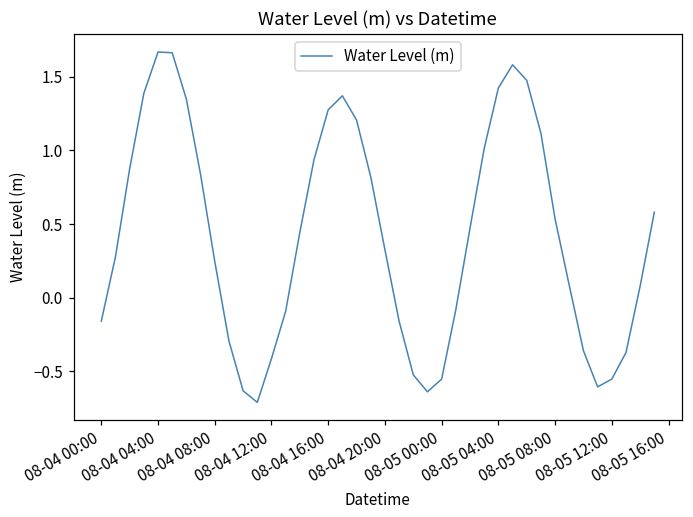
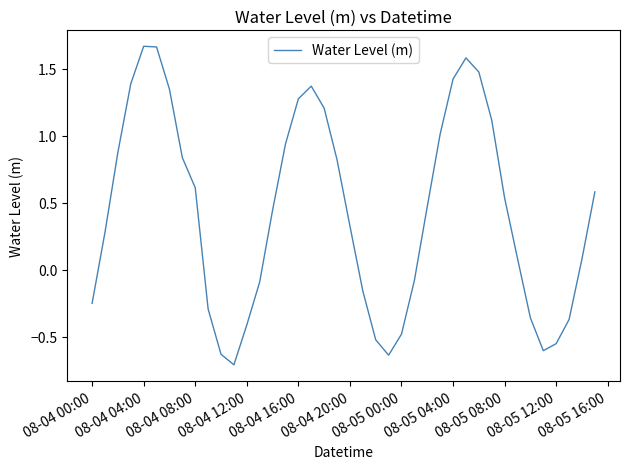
  {
-   "08-04 00:00": -0.16,
+   "08-04 00:00": -0.25,
    "08-04 04:00": 1.67,
-   "08-04 08:00": 0.25,
+   "08-04 08:00": 0.61,
    "08-04 12:00": -0.41,
    "08-04 16:00": 1.28,
    "08-04 20:00": 0.33,
-   "08-05 00:00": -0.55,
+   "08-05 00:00": -0.48,
    "08-05 04:00": 1.42,
    "08-05 08:00": 0.53,
    "08-05 12:00": -0.55
  }
